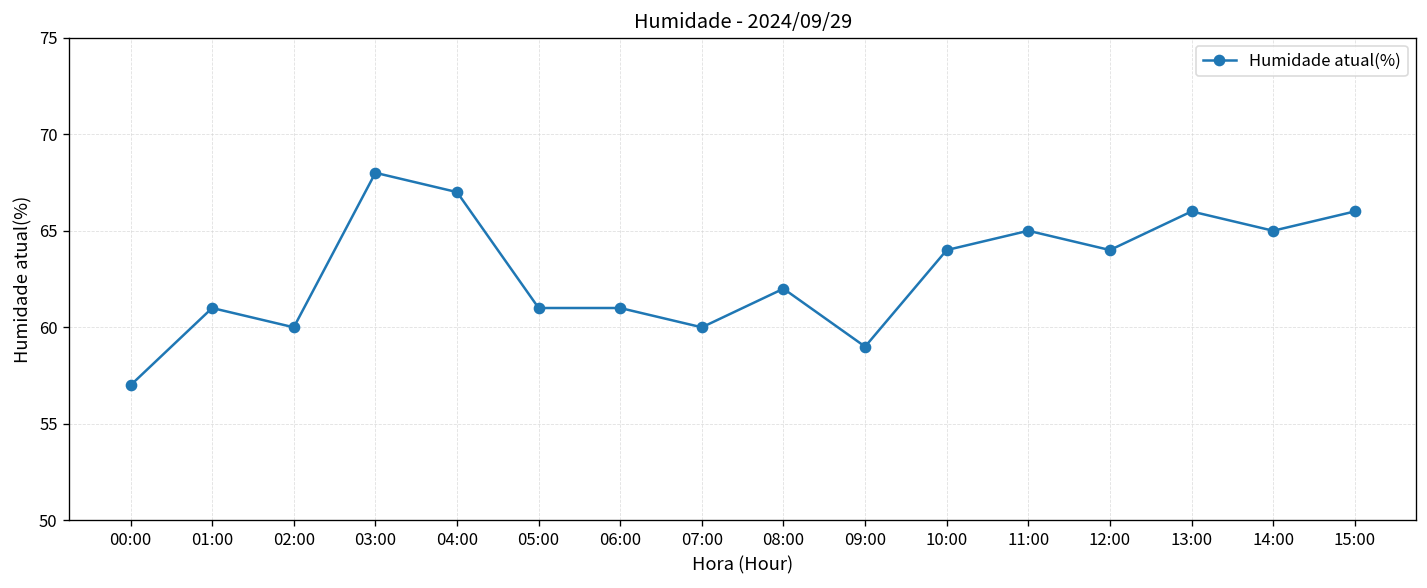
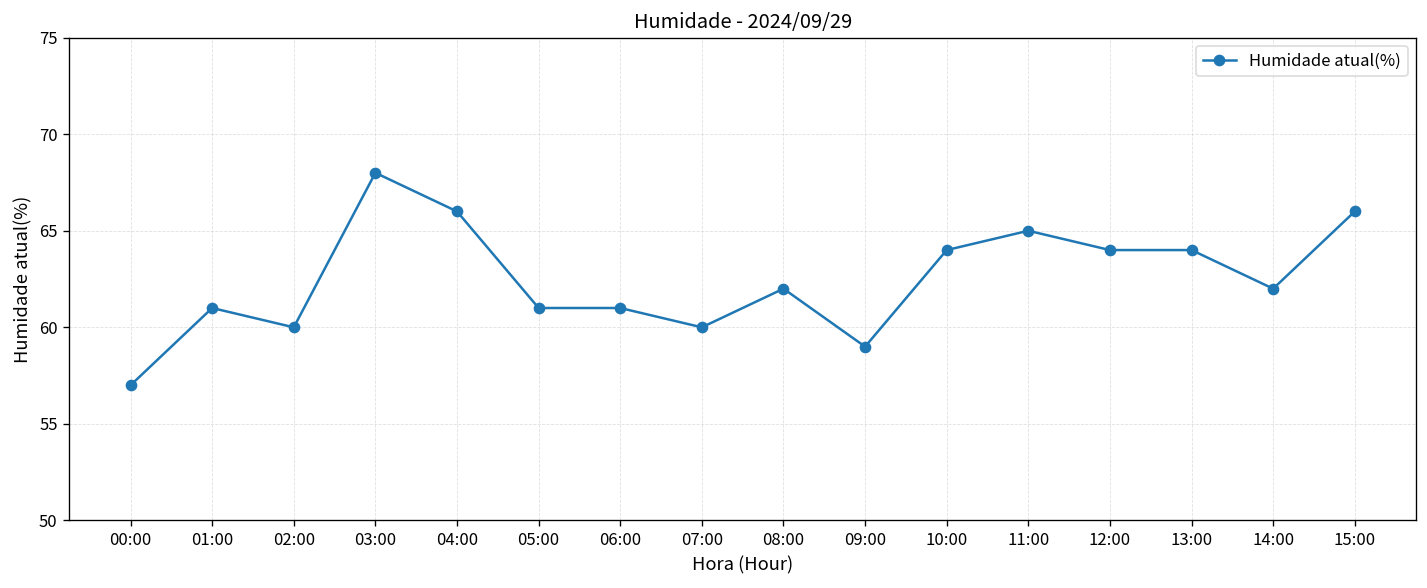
  {
    "00:00": 57,
    "01:00": 61,
    "02:00": 60,
    "03:00": 68,
-   "04:00": 67,
+   "04:00": 66,
    "05:00": 61,
    "06:00": 61,
    "07:00": 60,
    "08:00": 62,
    "09:00": 59,
    "10:00": 64,
    "11:00": 65,
    "12:00": 64,
-   "13:00": 66,
-   "14:00": 65,
+   "13:00": 64,
+   "14:00": 62,
    "15:00": 66
  }
